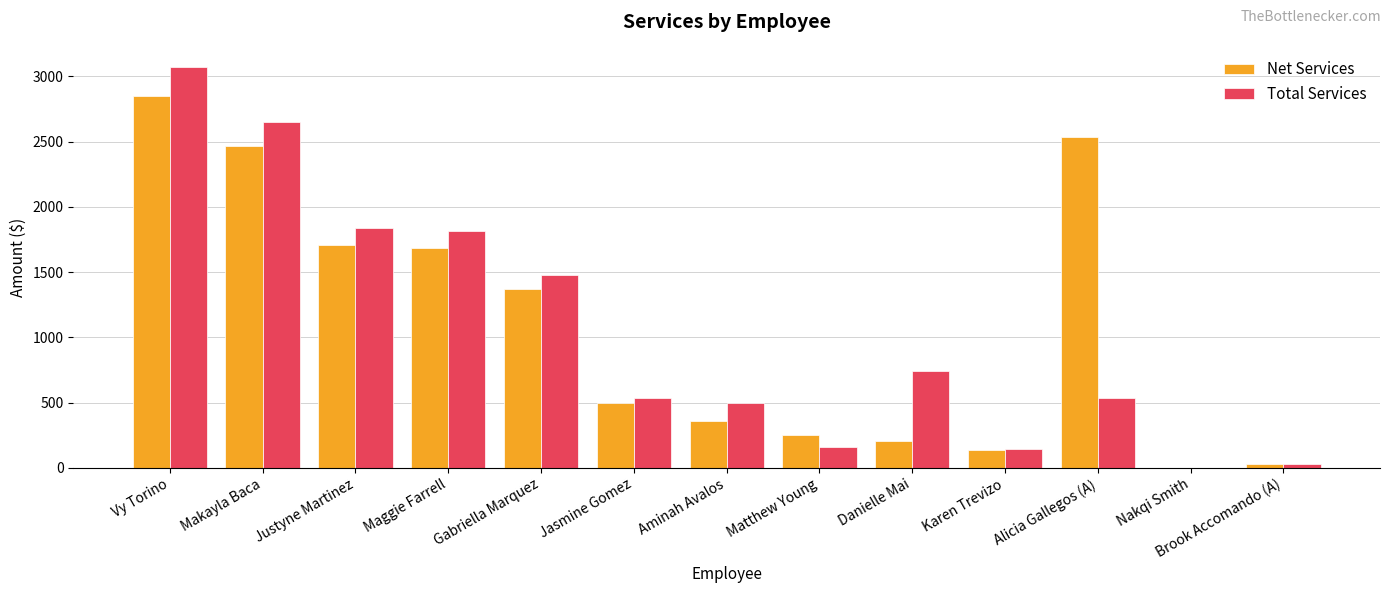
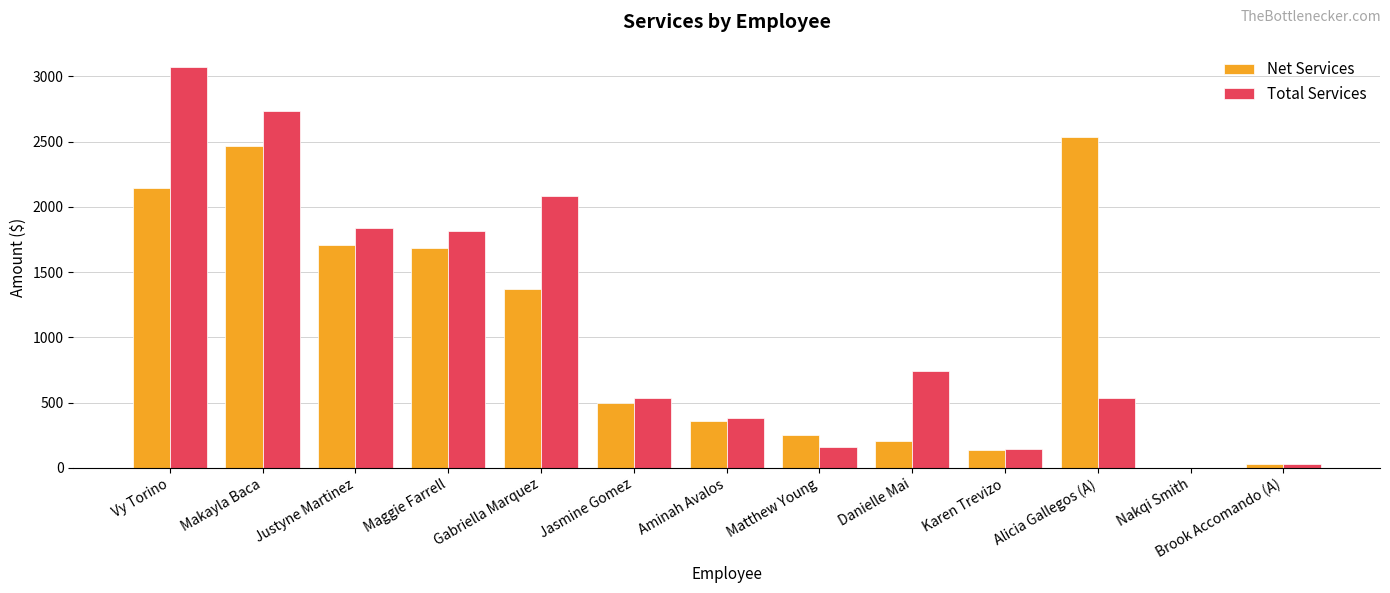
  {
    "Net Services": {
-     "Vy Torino": 2850,
+     "Vy Torino": 2150,
      "Makayla Baca": 2460,
      "Justyne Martinez": 1710,
      "Maggie Farrell": 1680,
      "Gabriella Marquez": 1370,
      "Jasmine Gomez": 490,
      "Aminah Avalos": 360,
      "Matthew Young": 250,
      "Danielle Mai": 210,
      "Karen Trevizo": 130,
      "Alicia Gallegos (A)": 2540,
      "Nakqi Smith": 0,
      "Brook Accomando (A)": 30
    },
    "Total Services": {
      "Vy Torino": 3070,
-     "Makayla Baca": 2650,
+     "Makayla Baca": 2740,
      "Justyne Martinez": 1840,
      "Maggie Farrell": 1810,
-     "Gabriella Marquez": 1480,
+     "Gabriella Marquez": 2090,
      "Jasmine Gomez": 530,
-     "Aminah Avalos": 500,
+     "Aminah Avalos": 380,
      "Matthew Young": 160,
      "Danielle Mai": 740,
      "Karen Trevizo": 140,
      "Alicia Gallegos (A)": 540,
      "Nakqi Smith": 0,
      "Brook Accomando (A)": 30
    }
  }
